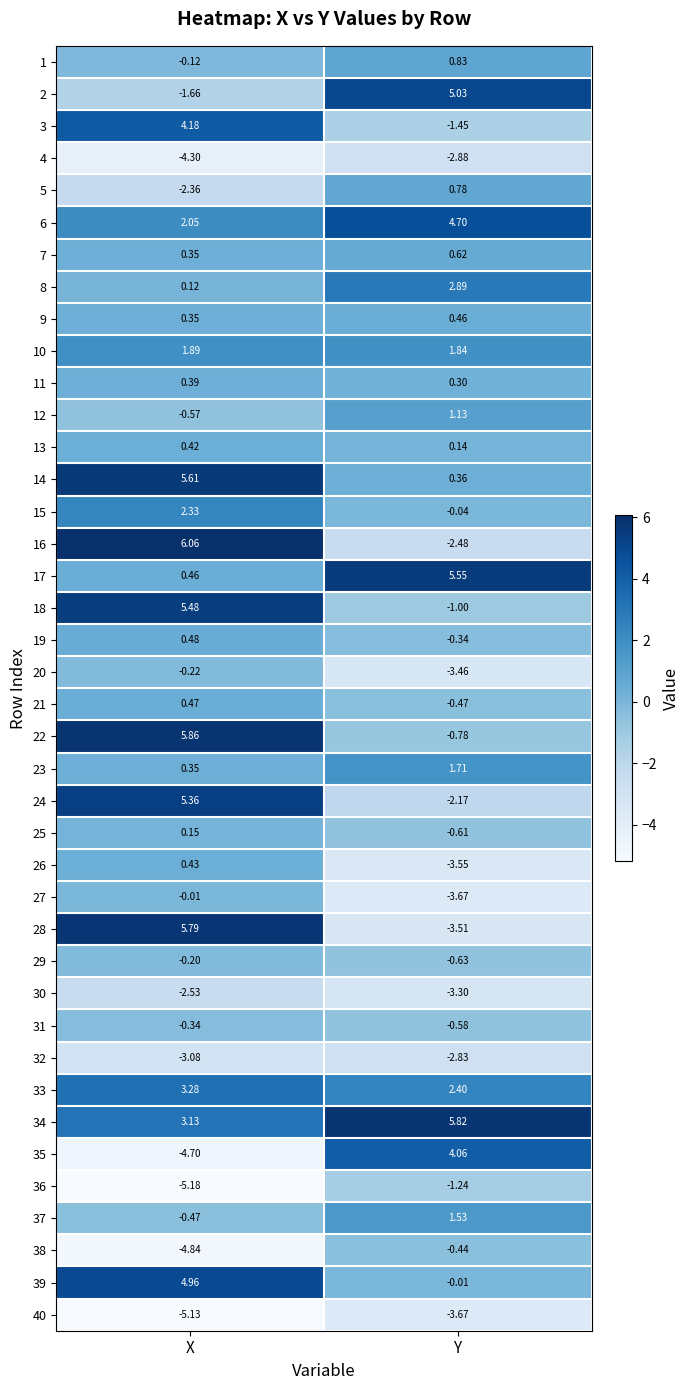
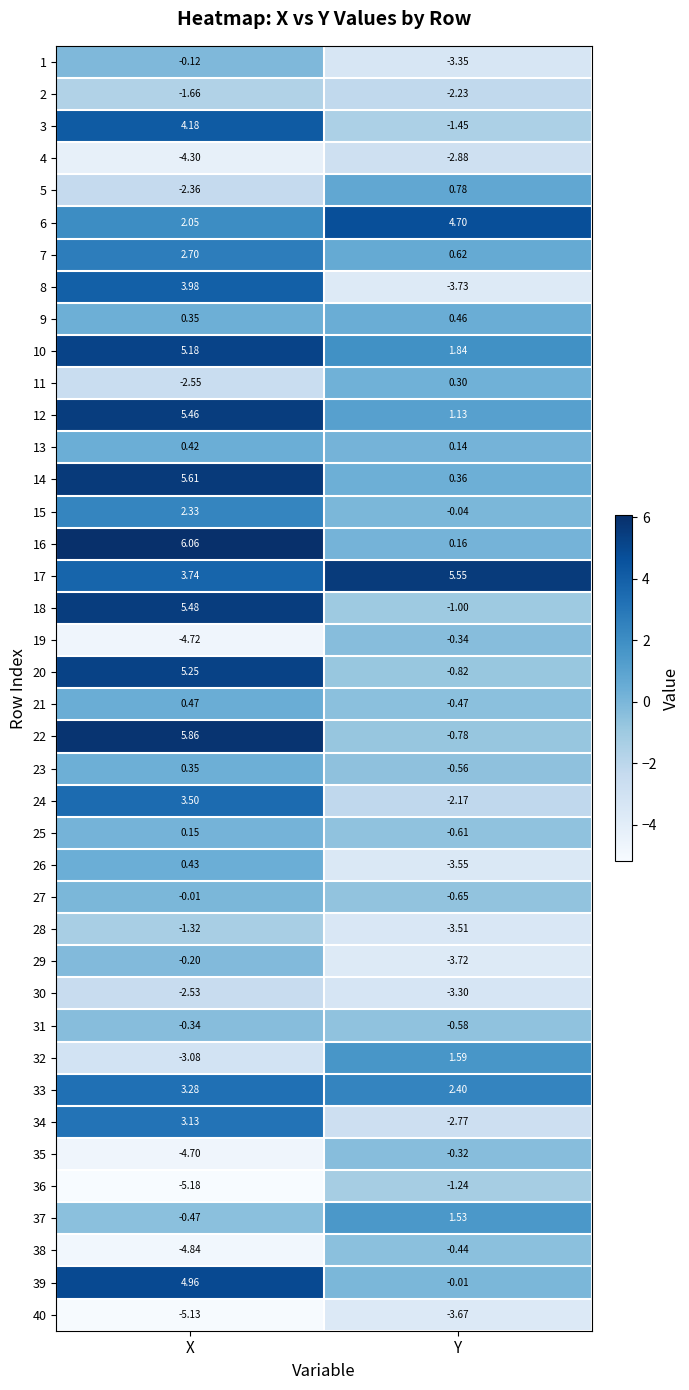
  {
    "1": {
      "X": -0.12,
-     "Y": 0.83
+     "Y": -3.35
    },
    "2": {
      "X": -1.66,
-     "Y": 5.03
+     "Y": -2.23
    },
    "3": {
      "X": 4.18,
      "Y": -1.45
    },
    "4": {
      "X": -4.30,
      "Y": -2.88
    },
    "5": {
      "X": -2.36,
      "Y": 0.78
    },
    "6": {
      "X": 2.05,
      "Y": 4.70
    },
    "7": {
-     "X": 0.35,
+     "X": 2.70,
      "Y": 0.62
    },
    "8": {
-     "X": 0.12,
-     "Y": 2.89
+     "X": 3.98,
+     "Y": -3.73
    },
    "9": {
      "X": 0.35,
      "Y": 0.46
    },
    "10": {
-     "X": 1.89,
+     "X": 5.18,
      "Y": 1.84
    },
    "11": {
-     "X": 0.39,
+     "X": -2.55,
      "Y": 0.30
    },
    "12": {
-     "X": -0.57,
+     "X": 5.46,
      "Y": 1.13
    },
    "13": {
      "X": 0.42,
      "Y": 0.14
    },
    "14": {
      "X": 5.61,
      "Y": 0.36
    },
    "15": {
      "X": 2.33,
      "Y": -0.04
    },
    "16": {
      "X": 6.06,
-     "Y": -2.48
+     "Y": 0.16
    },
    "17": {
-     "X": 0.46,
+     "X": 3.74,
      "Y": 5.55
    },
    "18": {
      "X": 5.48,
      "Y": -1.00
    },
    "19": {
-     "X": 0.48,
+     "X": -4.72,
      "Y": -0.34
    },
    "20": {
-     "X": -0.22,
-     "Y": -3.46
+     "X": 5.25,
+     "Y": -0.82
    },
    "21": {
      "X": 0.47,
      "Y": -0.47
    },
    "22": {
      "X": 5.86,
      "Y": -0.78
    },
    "23": {
      "X": 0.35,
-     "Y": 1.71
+     "Y": -0.56
    },
    "24": {
-     "X": 5.36,
+     "X": 3.50,
      "Y": -2.17
    },
    "25": {
      "X": 0.15,
      "Y": -0.61
    },
    "26": {
      "X": 0.43,
      "Y": -3.55
    },
    "27": {
      "X": -0.01,
-     "Y": -3.67
+     "Y": -0.65
    },
    "28": {
-     "X": 5.79,
+     "X": -1.32,
      "Y": -3.51
    },
    "29": {
      "X": -0.20,
-     "Y": -0.63
+     "Y": -3.72
    },
    "30": {
      "X": -2.53,
      "Y": -3.30
    },
    "31": {
      "X": -0.34,
      "Y": -0.58
    },
    "32": {
      "X": -3.08,
-     "Y": -2.83
+     "Y": 1.59
    },
    "33": {
      "X": 3.28,
      "Y": 2.40
    },
    "34": {
      "X": 3.13,
-     "Y": 5.82
+     "Y": -2.77
    },
    "35": {
      "X": -4.70,
-     "Y": 4.06
+     "Y": -0.32
    },
    "36": {
      "X": -5.18,
      "Y": -1.24
    },
    "37": {
      "X": -0.47,
      "Y": 1.53
    },
    "38": {
      "X": -4.84,
      "Y": -0.44
    },
    "39": {
      "X": 4.96,
      "Y": -0.01
    },
    "40": {
      "X": -5.13,
      "Y": -3.67
    }
  }
